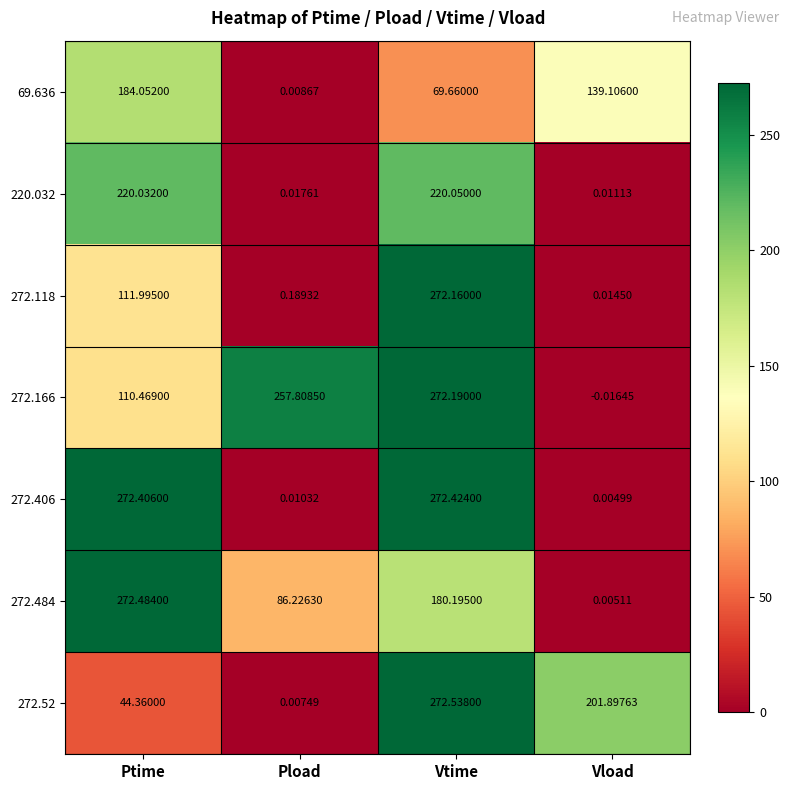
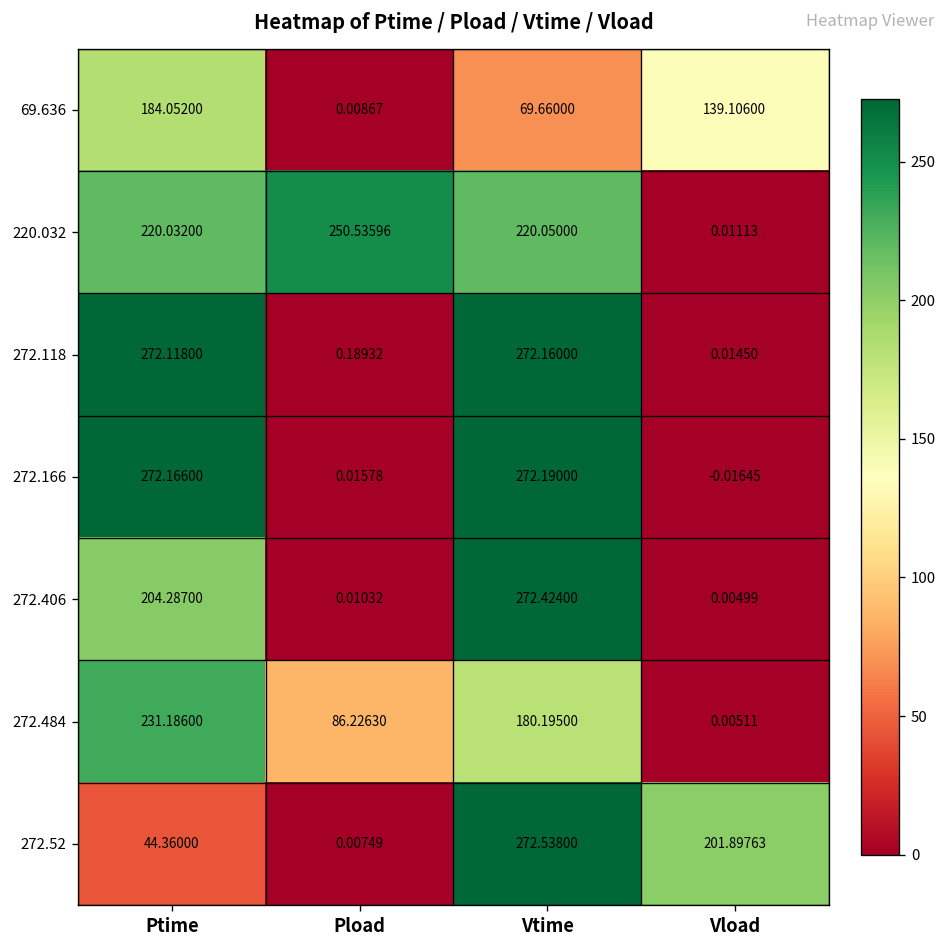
  {
    "69.636": {
      "Ptime": 184.05200,
      "Pload": 0.00867,
      "Vtime": 69.66000,
      "Vload": 139.10600
    },
    "220.032": {
      "Ptime": 220.03200,
-     "Pload": 0.01761,
+     "Pload": 250.53596,
      "Vtime": 220.05000,
      "Vload": 0.01113
    },
    "272.118": {
-     "Ptime": 111.99500,
+     "Ptime": 272.11800,
      "Pload": 0.18932,
      "Vtime": 272.16000,
      "Vload": 0.01450
    },
    "272.166": {
-     "Ptime": 110.46900,
-     "Pload": 257.80850,
+     "Ptime": 272.16600,
+     "Pload": 0.01578,
      "Vtime": 272.19000,
      "Vload": -0.01645
    },
    "272.406": {
-     "Ptime": 272.40600,
+     "Ptime": 204.28700,
      "Pload": 0.01032,
      "Vtime": 272.42400,
      "Vload": 0.00499
    },
    "272.484": {
-     "Ptime": 272.48400,
+     "Ptime": 231.18600,
      "Pload": 86.22630,
      "Vtime": 180.19500,
      "Vload": 0.00511
    },
    "272.52": {
      "Ptime": 44.36000,
      "Pload": 0.00749,
      "Vtime": 272.53800,
      "Vload": 201.89763
    }
  }
